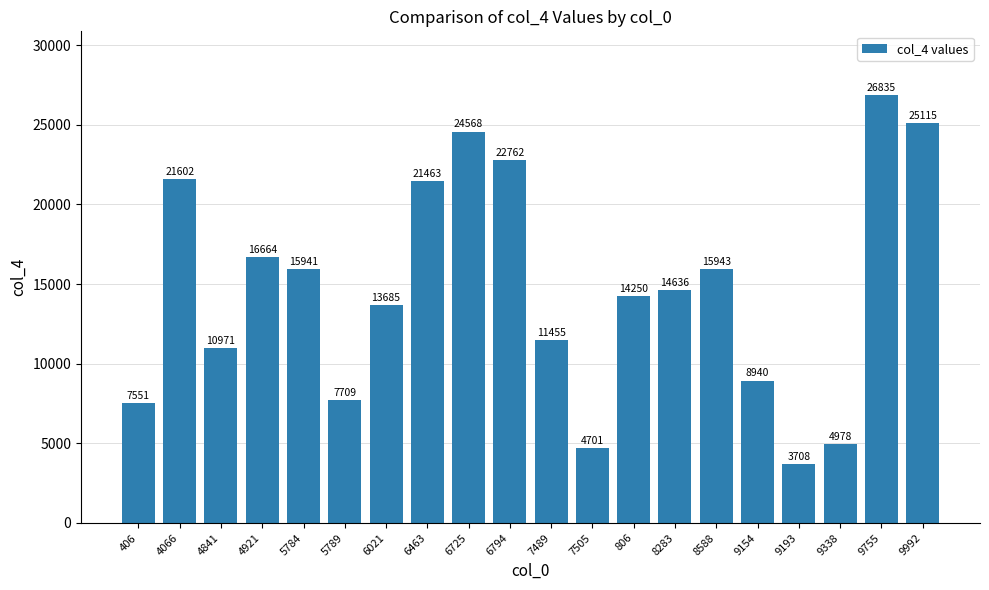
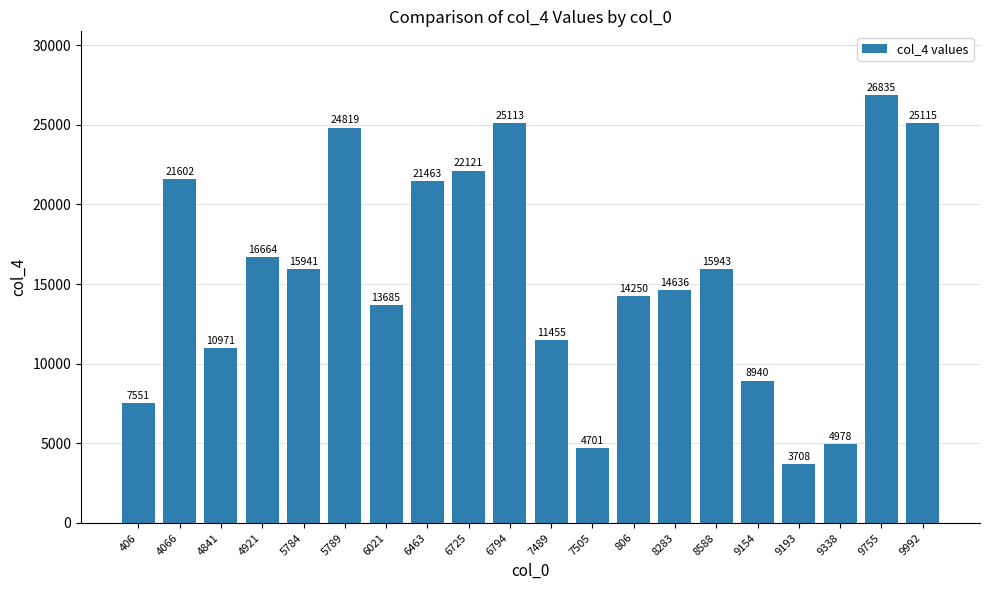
  {
    "406": 7551,
    "4066": 21602,
    "4841": 10971,
    "4921": 16664,
    "5784": 15941,
-   "5789": 7709,
+   "5789": 24819,
    "6021": 13685,
    "6463": 21463,
-   "6725": 24568,
-   "6794": 22762,
+   "6725": 22121,
+   "6794": 25113,
    "7489": 11455,
    "7505": 4701,
    "806": 14250,
    "8283": 14636,
    "8588": 15943,
    "9154": 8940,
    "9193": 3708,
    "9338": 4978,
    "9755": 26835,
    "9992": 25115
  }
